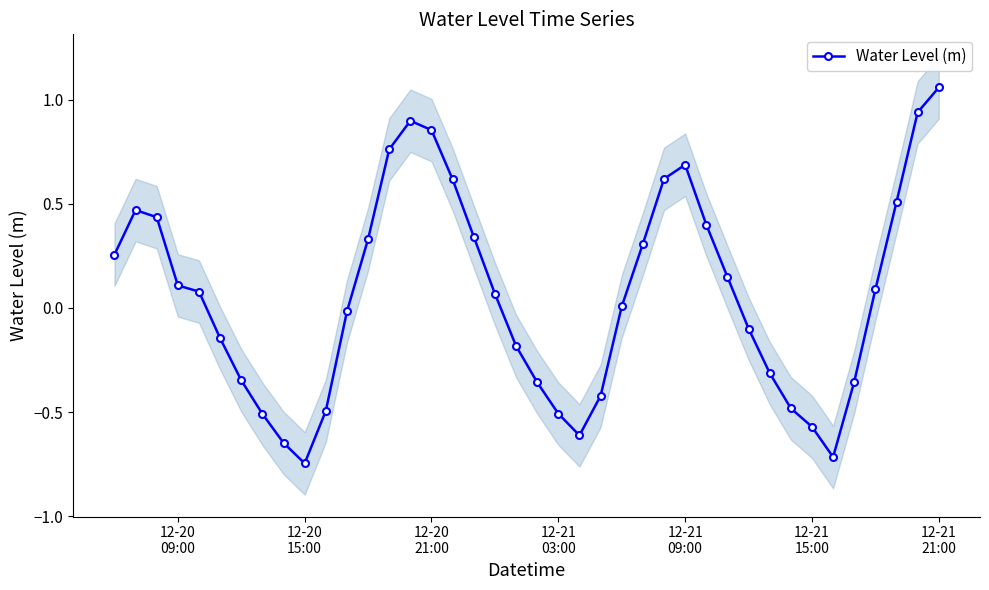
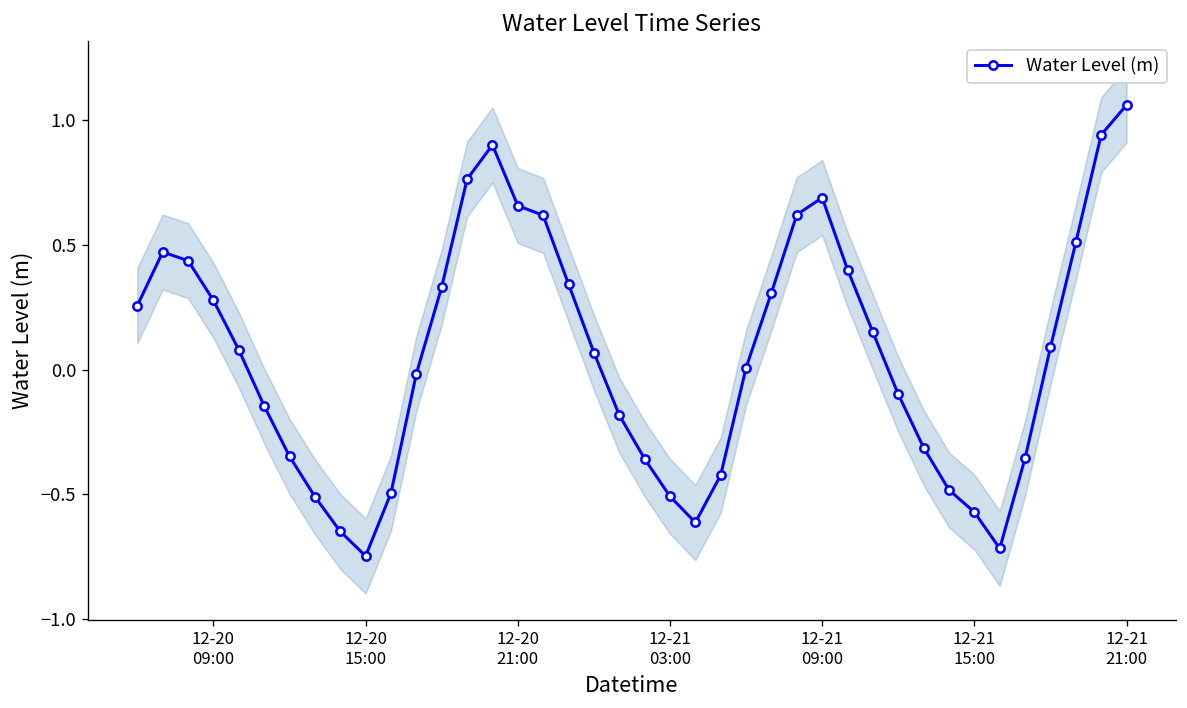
  {
    "Water Level (m)": {
-     "12-20 09:00": 0.11,
+     "12-20 09:00": 0.28,
      "12-20 15:00": -0.75,
-     "12-20 21:00": 0.85,
+     "12-20 21:00": 0.66,
      "12-21 03:00": -0.51,
      "12-21 09:00": 0.69,
      "12-21 15:00": -0.57,
      "12-21 21:00": 1.06
    }
  }
